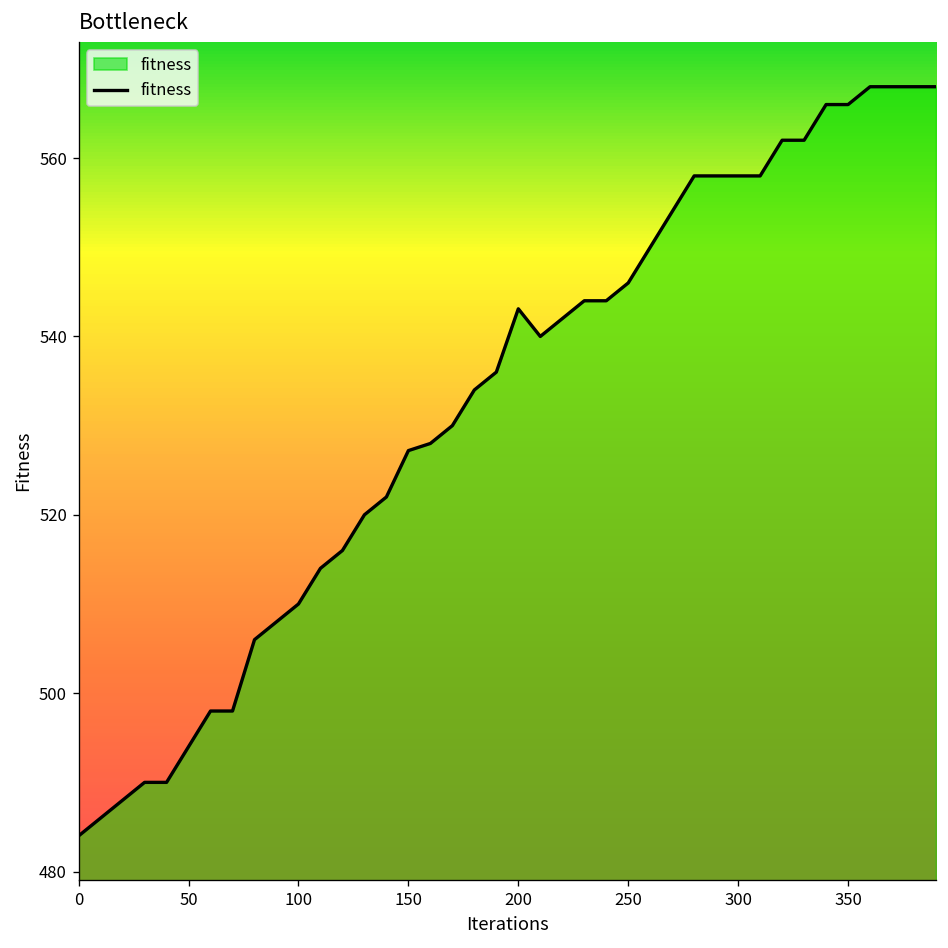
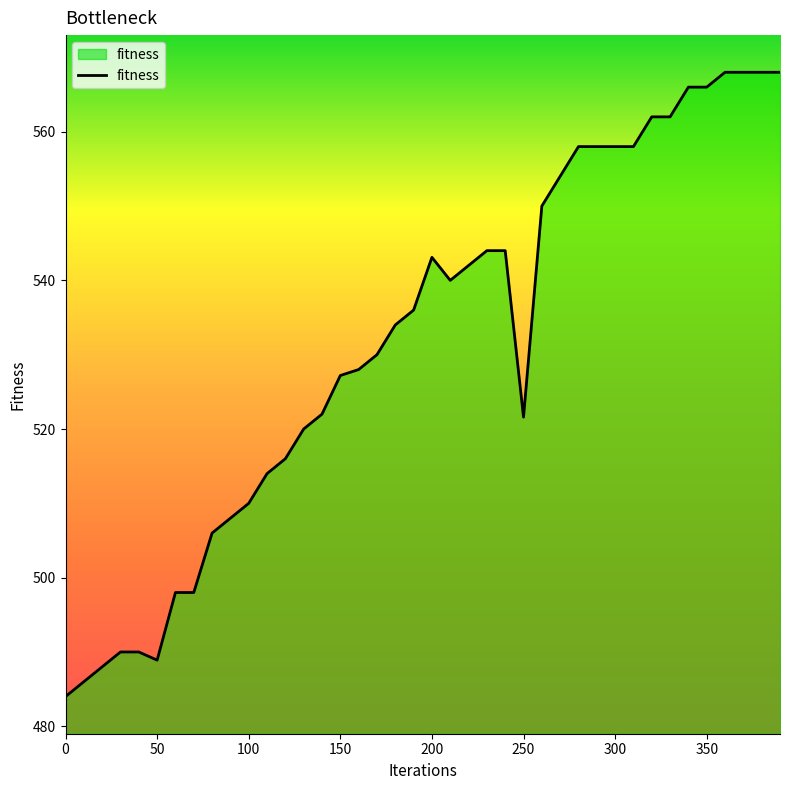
  {
    "0": 484,
-   "50": 494,
+   "50": 489,
    "100": 510,
    "150": 527,
    "200": 543,
-   "250": 546,
+   "250": 522,
    "300": 558,
    "350": 566
  }
